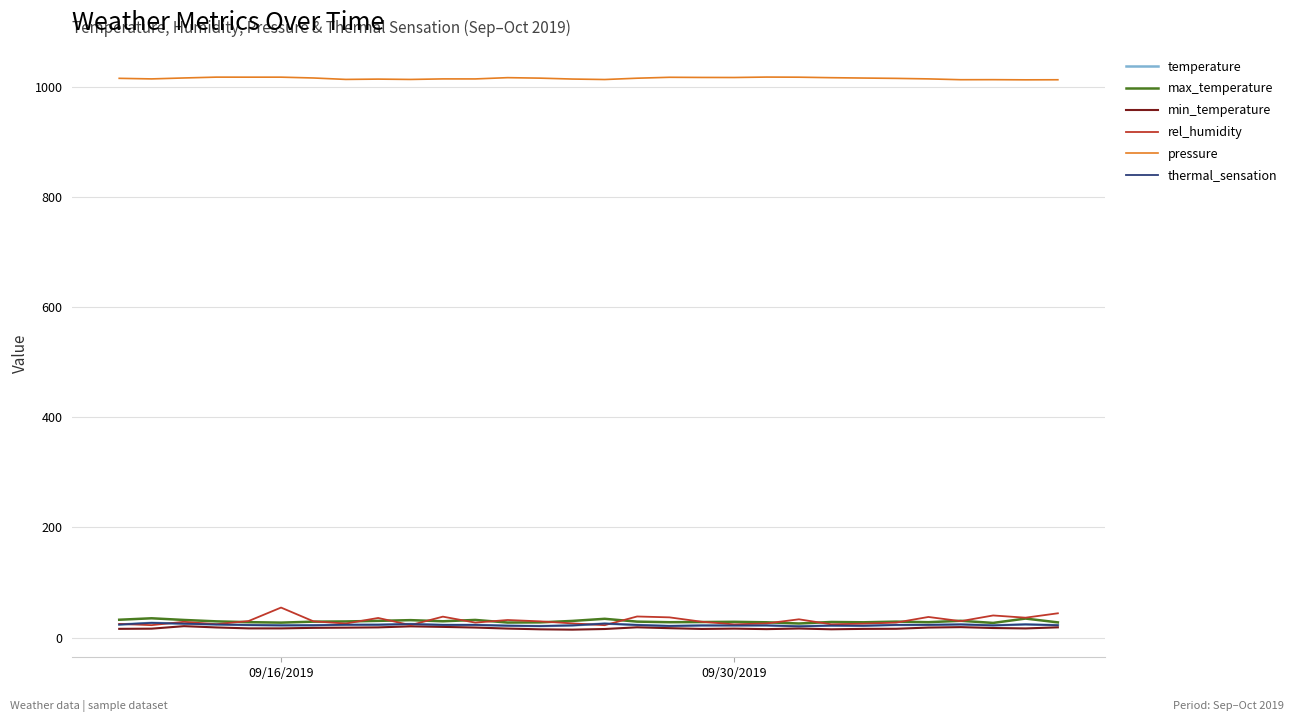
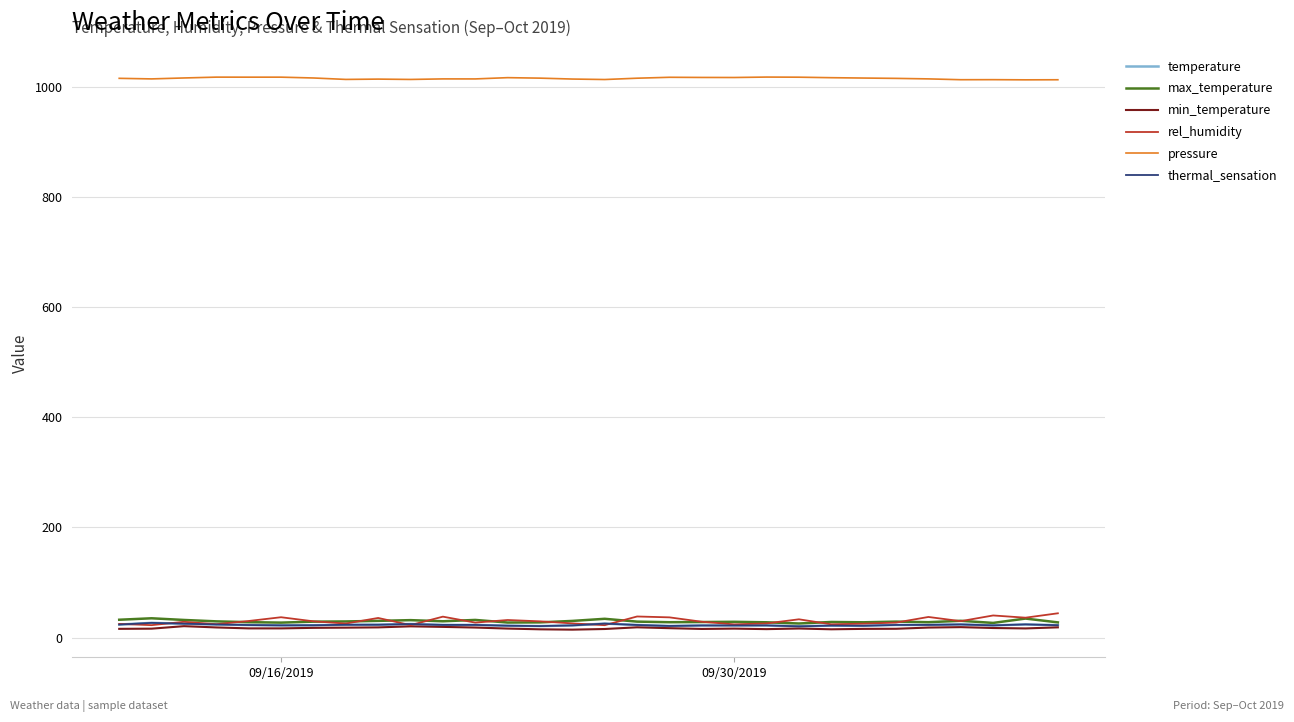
  {
    "thermal_sensation": {
      "09/16/2019": 20
    },
    "max_temperature": {
      "09/16/2019": 30
    },
    "min_temperature": {
      "09/16/2019": 20,
      "09/30/2019": 20
    },
    "rel_humidity": {
-     "09/16/2019": 50
+     "09/16/2019": 40
    },
    "pressure": {
      "09/16/2019": 1020,
      "09/30/2019": 1020
    }
  }
